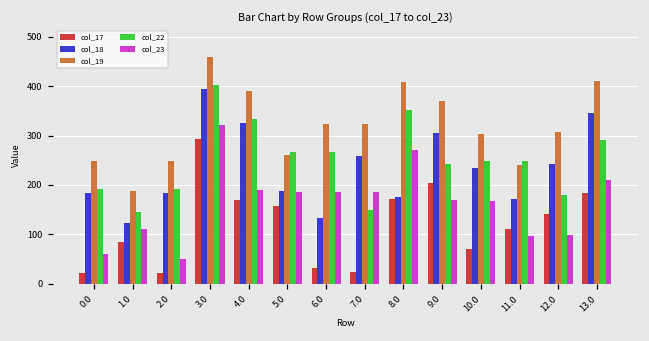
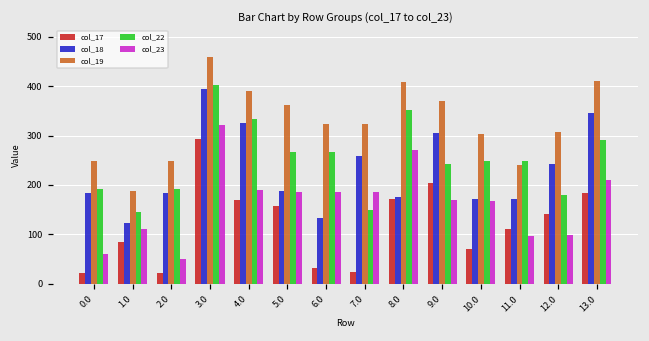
  {
    "col_17": {
      "0.0": 20,
      "1.0": 80,
      "2.0": 20,
      "3.0": 290,
      "4.0": 170,
      "5.0": 160,
      "6.0": 30,
      "7.0": 20,
      "8.0": 170,
      "9.0": 200,
      "10.0": 70,
      "11.0": 110,
      "12.0": 140,
      "13.0": 180
    },
    "col_18": {
      "0.0": 180,
      "1.0": 120,
      "2.0": 180,
      "3.0": 390,
      "4.0": 330,
      "5.0": 190,
      "6.0": 130,
      "7.0": 260,
      "8.0": 180,
      "9.0": 310,
-     "10.0": 230,
+     "10.0": 170,
      "11.0": 170,
      "12.0": 240,
      "13.0": 350
    },
    "col_19": {
      "0.0": 250,
      "1.0": 190,
      "2.0": 250,
      "3.0": 460,
      "4.0": 390,
-     "5.0": 260,
+     "5.0": 360,
      "6.0": 320,
      "7.0": 320,
      "8.0": 410,
      "9.0": 370,
      "10.0": 300,
      "11.0": 240,
      "12.0": 310,
      "13.0": 410
    },
    "col_22": {
      "0.0": 190,
      "1.0": 150,
      "2.0": 190,
      "3.0": 400,
      "4.0": 330,
      "5.0": 270,
      "6.0": 270,
      "7.0": 150,
      "8.0": 350,
      "9.0": 240,
      "10.0": 250,
      "11.0": 250,
      "12.0": 180,
      "13.0": 290
    },
    "col_23": {
      "0.0": 60,
      "1.0": 110,
      "2.0": 50,
      "3.0": 320,
      "4.0": 190,
      "5.0": 190,
      "6.0": 190,
      "7.0": 190,
      "8.0": 270,
      "9.0": 170,
      "10.0": 170,
      "11.0": 100,
      "12.0": 100,
      "13.0": 210
    }
  }
